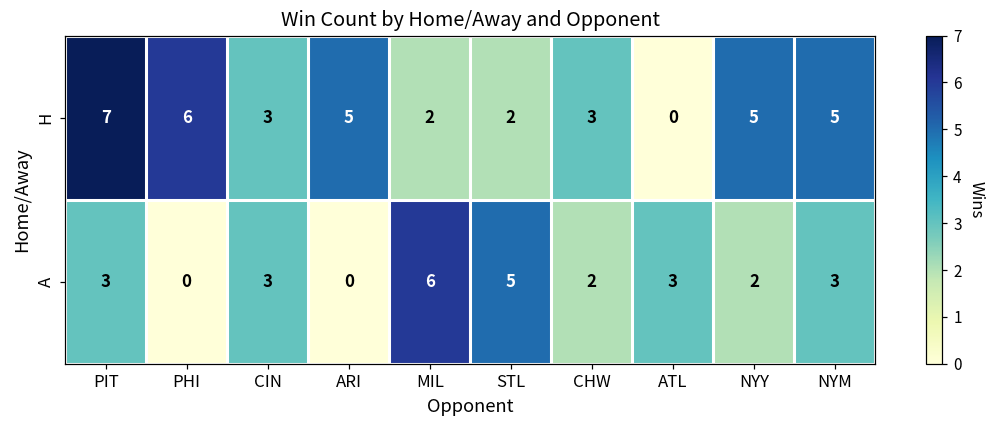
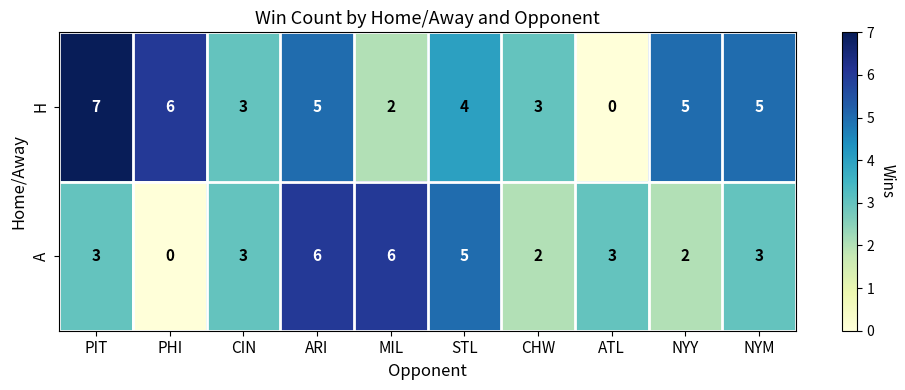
  {
    "H": {
      "PIT": 7,
      "PHI": 6,
      "CIN": 3,
      "ARI": 5,
      "MIL": 2,
-     "STL": 2,
+     "STL": 4,
      "CHW": 3,
      "ATL": 0,
      "NYY": 5,
      "NYM": 5
    },
    "A": {
      "PIT": 3,
      "PHI": 0,
      "CIN": 3,
-     "ARI": 0,
+     "ARI": 6,
      "MIL": 6,
      "STL": 5,
      "CHW": 2,
      "ATL": 3,
      "NYY": 2,
      "NYM": 3
    }
  }
